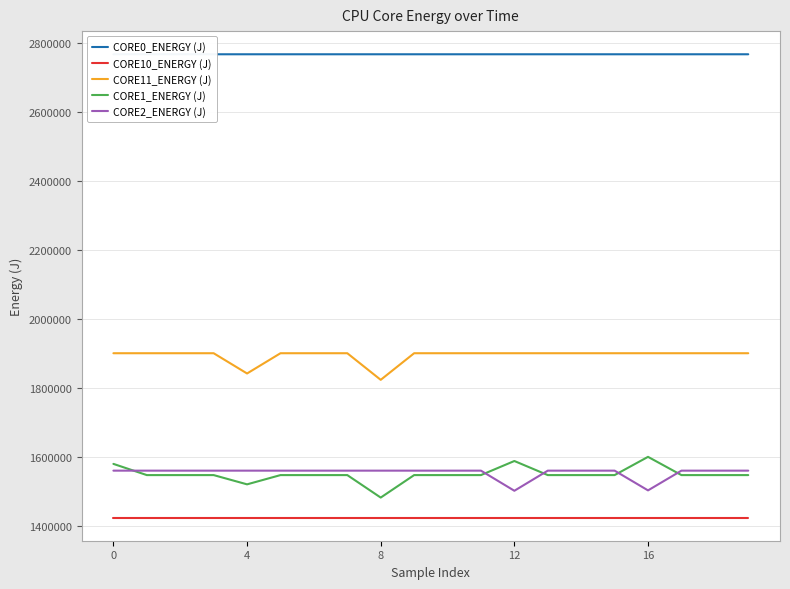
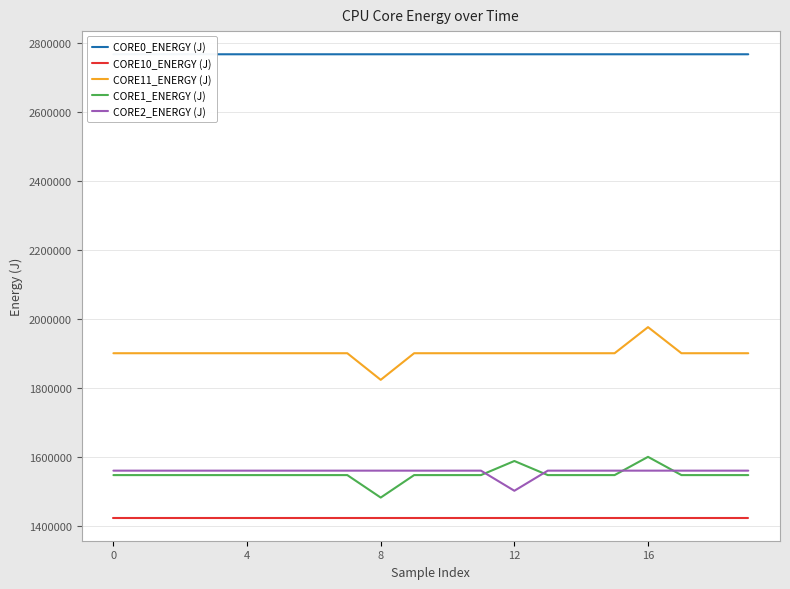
  {
    "CORE0_ENERGY (J)": {
      "4": 2770000,
      "8": 2770000,
      "12": 2770000,
      "16": 2770000
    },
    "CORE10_ENERGY (J)": {
      "0": 1420000,
      "4": 1420000,
      "8": 1420000,
      "12": 1420000,
      "16": 1420000
    },
    "CORE11_ENERGY (J)": {
      "0": 1900000,
-     "4": 1840000,
+     "4": 1900000,
      "8": 1820000,
      "12": 1900000,
-     "16": 1900000
+     "16": 1980000
    },
    "CORE1_ENERGY (J)": {
-     "0": 1580000,
-     "4": 1520000,
+     "0": 1550000,
+     "4": 1550000,
      "8": 1480000,
      "12": 1590000,
      "16": 1600000
    },
    "CORE2_ENERGY (J)": {
      "0": 1560000,
      "4": 1560000,
      "8": 1560000,
      "12": 1500000,
-     "16": 1500000
+     "16": 1560000
    }
  }
